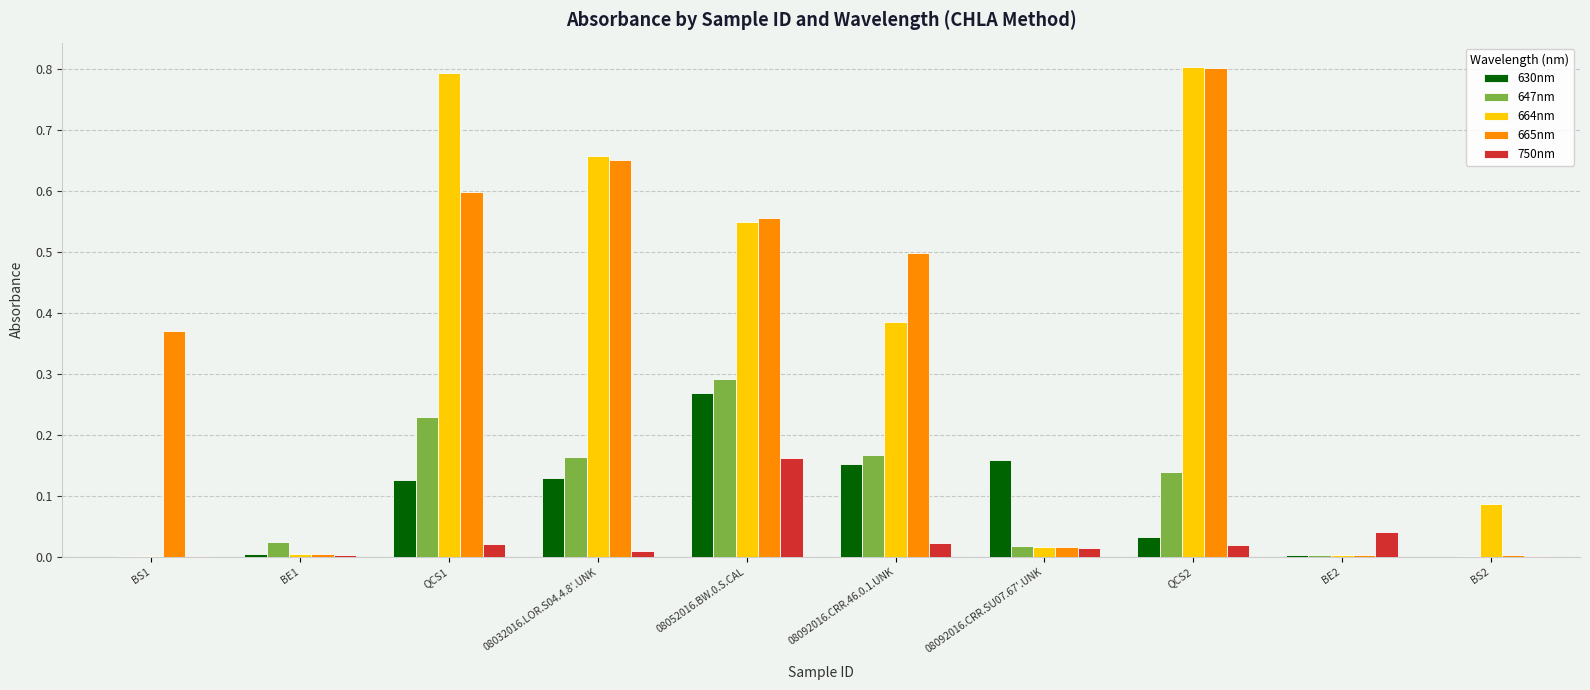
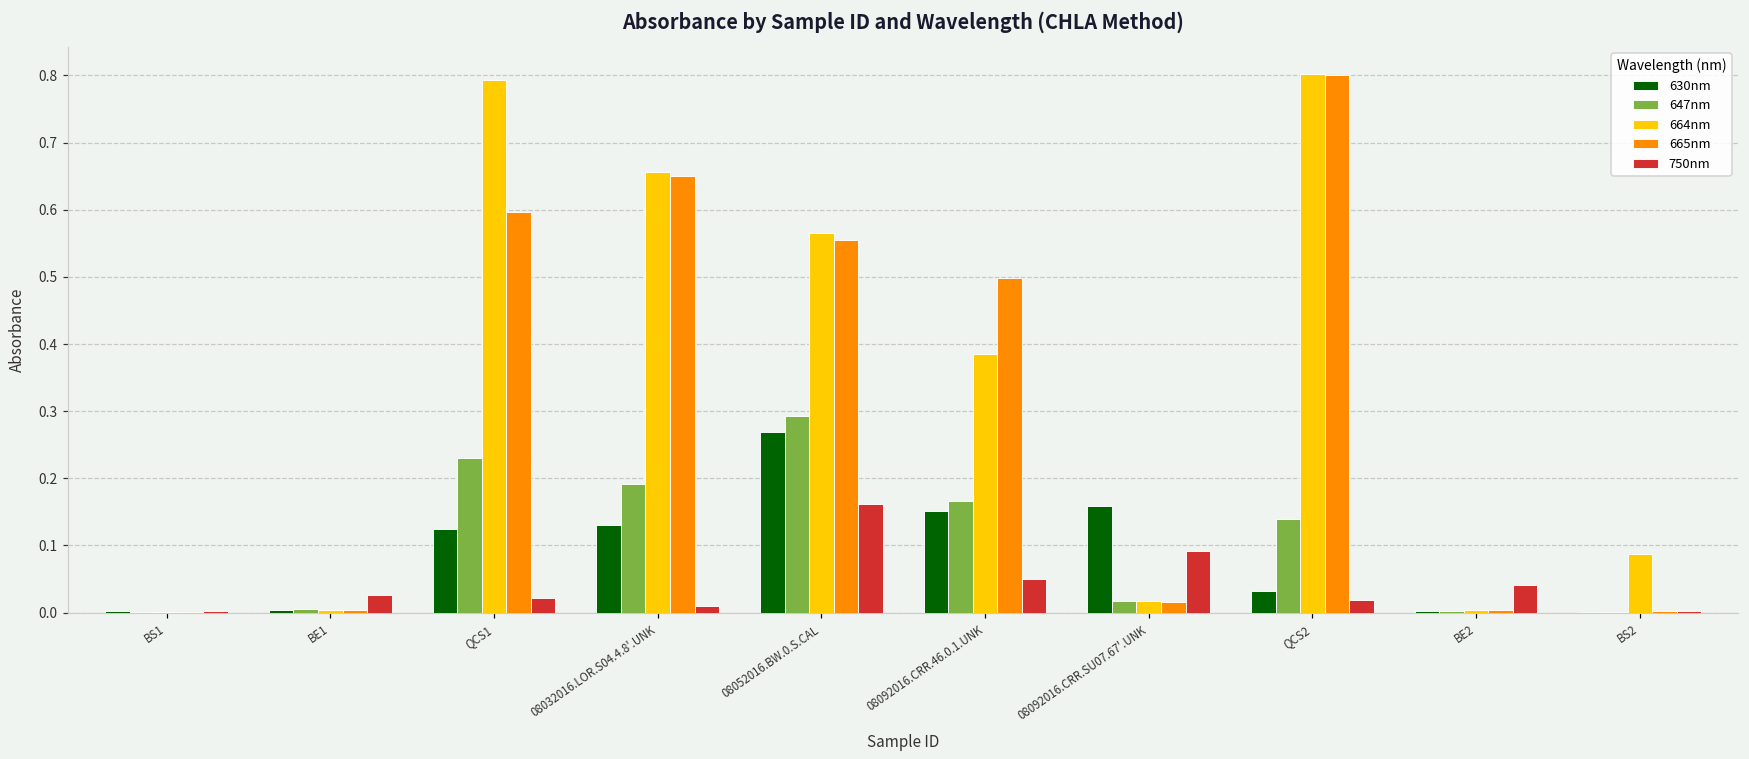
  {
    "630nm": {
      "BE1": 0.00,
      "QCS1": 0.13,
      "08032016.LOR.S04.4.8'.UNK": 0.13,
      "08052016.BW.0.S.CAL": 0.27,
      "08092016.CRR.46.0.1.UNK": 0.15,
      "08092016.CRR.SU07.67'.UNK": 0.16,
      "QCS2": 0.03
    },
    "647nm": {
-     "BE1": 0.02,
+     "BE1": 0.01,
      "QCS1": 0.23,
-     "08032016.LOR.S04.4.8'.UNK": 0.16,
+     "08032016.LOR.S04.4.8'.UNK": 0.19,
      "08052016.BW.0.S.CAL": 0.29,
      "08092016.CRR.46.0.1.UNK": 0.17,
      "08092016.CRR.SU07.67'.UNK": 0.02,
      "QCS2": 0.14
    },
    "664nm": {
      "BE1": 0.00,
      "QCS1": 0.79,
      "08032016.LOR.S04.4.8'.UNK": 0.66,
-     "08052016.BW.0.S.CAL": 0.55,
+     "08052016.BW.0.S.CAL": 0.56,
      "08092016.CRR.46.0.1.UNK": 0.38,
      "08092016.CRR.SU07.67'.UNK": 0.02,
      "QCS2": 0.80,
      "BS2": 0.09
    },
    "665nm": {
-     "BS1": 0.37,
+     "BS1": 0.00,
      "BE1": 0.00,
      "QCS1": 0.60,
      "08032016.LOR.S04.4.8'.UNK": 0.65,
      "08052016.BW.0.S.CAL": 0.55,
      "08092016.CRR.46.0.1.UNK": 0.50,
      "08092016.CRR.SU07.67'.UNK": 0.02,
      "QCS2": 0.80
    },
    "750nm": {
-     "BE1": 0.00,
+     "BE1": 0.03,
      "QCS1": 0.02,
      "08032016.LOR.S04.4.8'.UNK": 0.01,
      "08052016.BW.0.S.CAL": 0.16,
-     "08092016.CRR.46.0.1.UNK": 0.02,
-     "08092016.CRR.SU07.67'.UNK": 0.01,
+     "08092016.CRR.46.0.1.UNK": 0.05,
+     "08092016.CRR.SU07.67'.UNK": 0.09,
      "QCS2": 0.02,
      "BE2": 0.04
    }
  }
